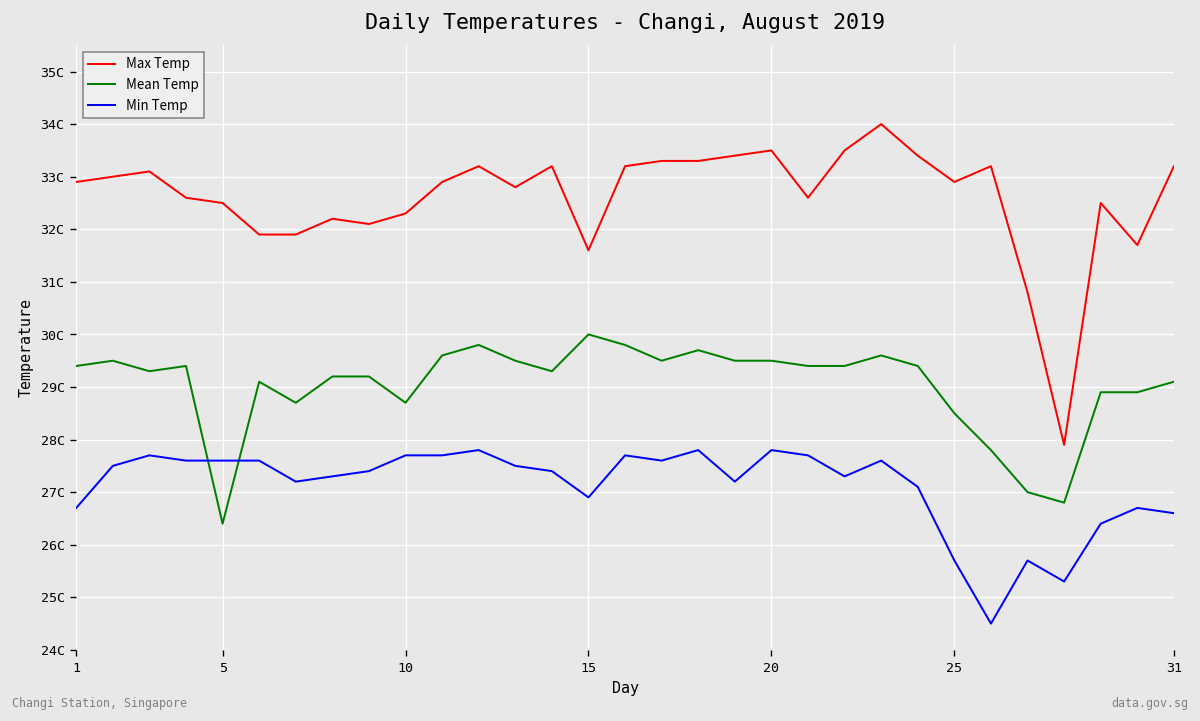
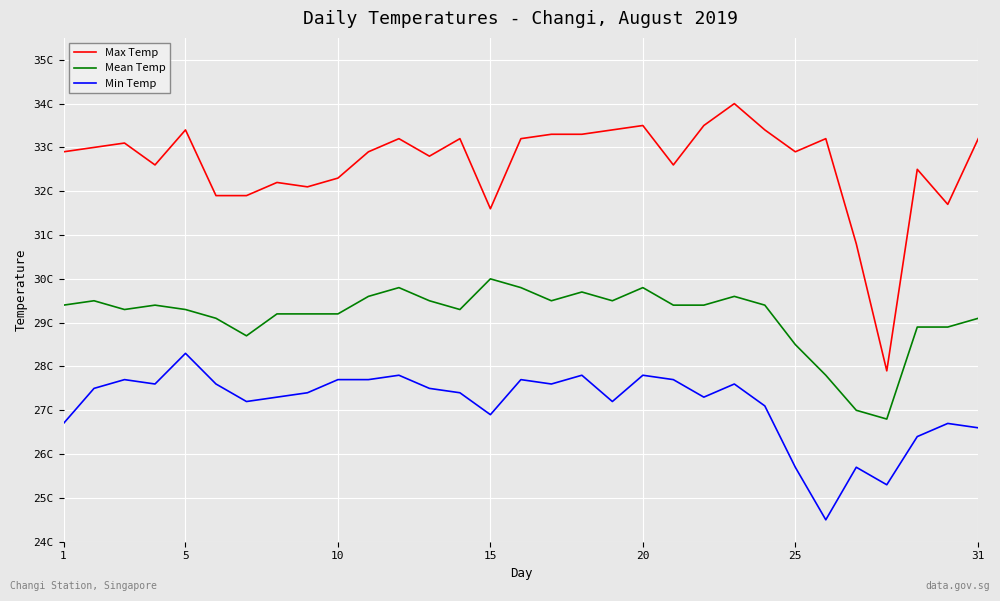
  {
    "Max Temp": {
      "1": "32.9C",
-     "5": "32.5C",
+     "5": "33.4C",
      "10": "32.3C",
      "15": "31.6C",
      "20": "33.5C",
      "25": "32.9C",
      "31": "33.2C"
    },
    "Mean Temp": {
      "1": "29.4C",
-     "5": "26.4C",
-     "10": "28.7C",
+     "5": "29.3C",
+     "10": "29.2C",
      "15": "30.0C",
-     "20": "29.5C",
+     "20": "29.8C",
      "25": "28.5C",
      "31": "29.1C"
    },
    "Min Temp": {
      "1": "26.7C",
-     "5": "27.6C",
+     "5": "28.3C",
      "10": "27.7C",
      "15": "26.9C",
      "20": "27.8C",
      "25": "25.7C",
      "31": "26.6C"
    }
  }
